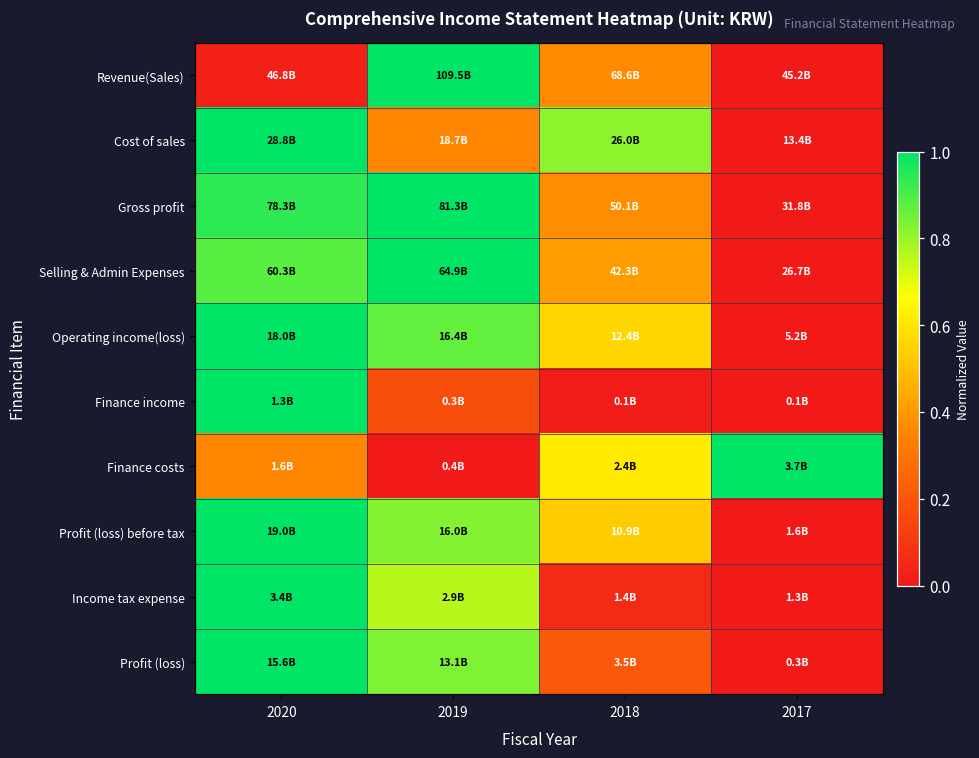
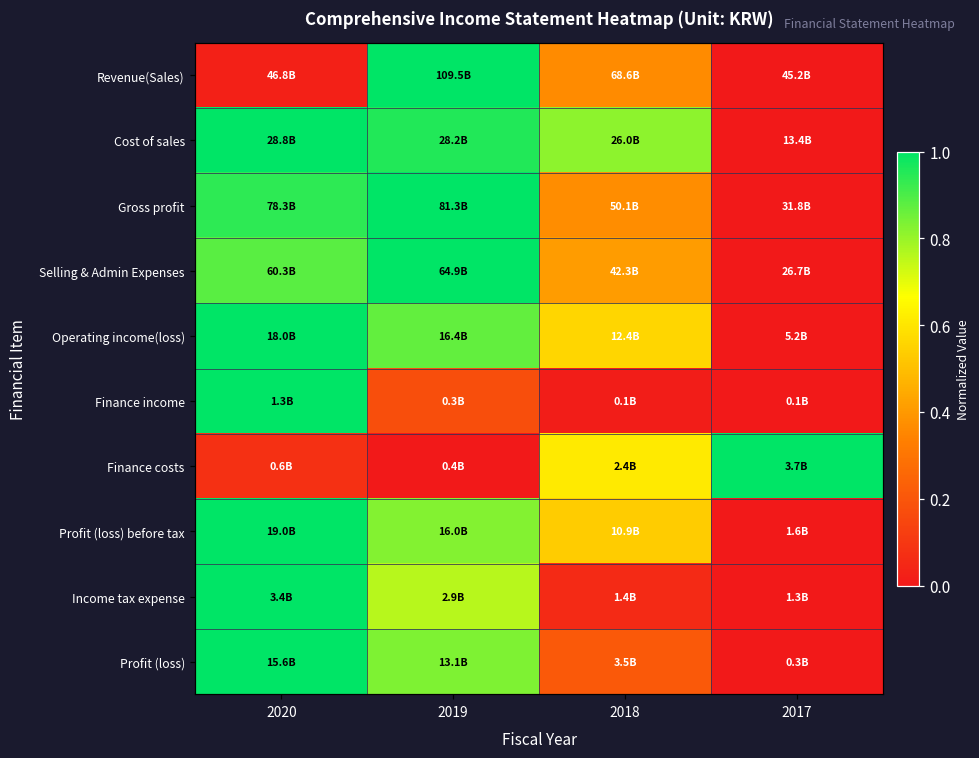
  {
    "Revenue(Sales)": {
      "2020": "46.8B",
      "2019": "109.5B",
      "2018": "68.6B",
      "2017": "45.2B"
    },
    "Cost of sales": {
      "2020": "28.8B",
-     "2019": "18.7B",
+     "2019": "28.2B",
      "2018": "26.0B",
      "2017": "13.4B"
    },
    "Gross profit": {
      "2020": "78.3B",
      "2019": "81.3B",
      "2018": "50.1B",
      "2017": "31.8B"
    },
    "Selling & Admin Expenses": {
      "2020": "60.3B",
      "2019": "64.9B",
      "2018": "42.3B",
      "2017": "26.7B"
    },
    "Operating income(loss)": {
      "2020": "18.0B",
      "2019": "16.4B",
      "2018": "12.4B",
      "2017": "5.2B"
    },
    "Finance income": {
      "2020": "1.3B",
      "2019": "0.3B",
      "2018": "0.1B",
      "2017": "0.1B"
    },
    "Finance costs": {
-     "2020": "1.6B",
+     "2020": "0.6B",
      "2019": "0.4B",
      "2018": "2.4B",
      "2017": "3.7B"
    },
    "Profit (loss) before tax": {
      "2020": "19.0B",
      "2019": "16.0B",
      "2018": "10.9B",
      "2017": "1.6B"
    },
    "Income tax expense": {
      "2020": "3.4B",
      "2019": "2.9B",
      "2018": "1.4B",
      "2017": "1.3B"
    },
    "Profit (loss)": {
      "2020": "15.6B",
      "2019": "13.1B",
      "2018": "3.5B",
      "2017": "0.3B"
    }
  }
